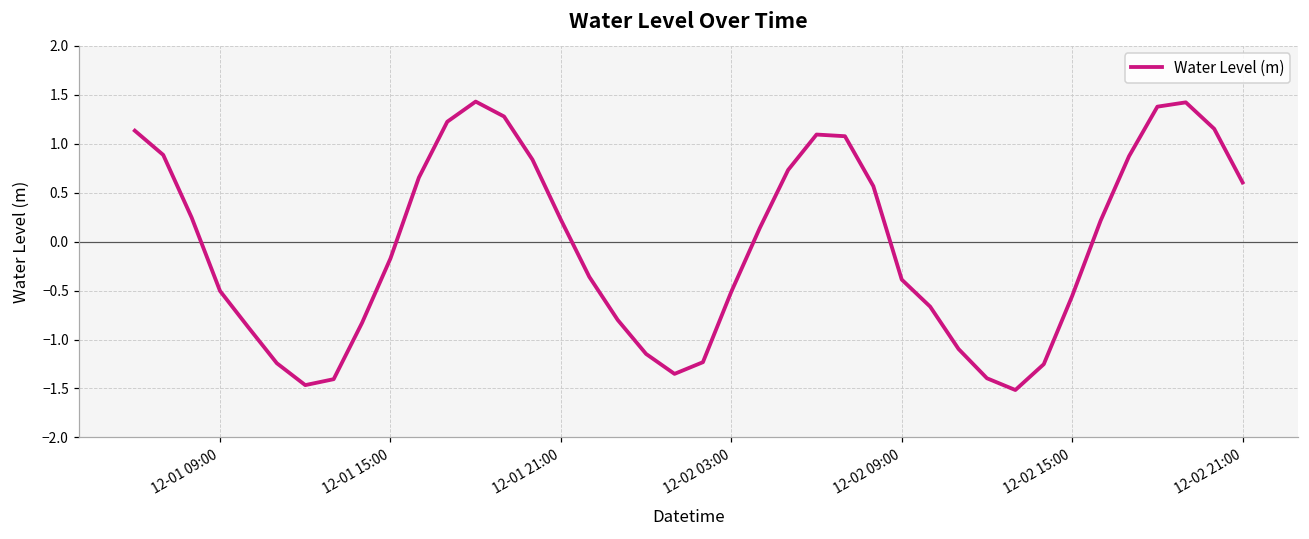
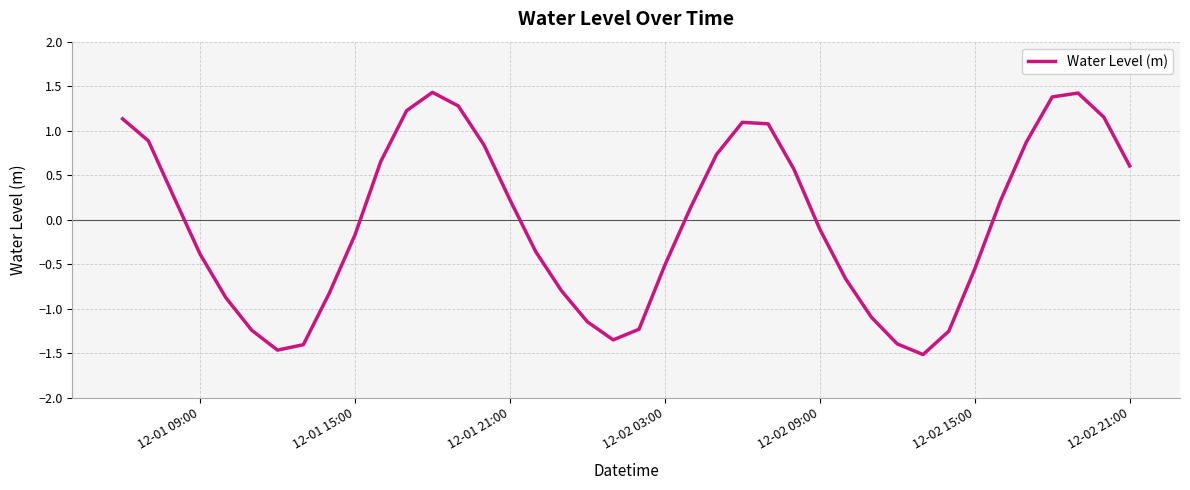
  {
-   "12-01 09:00": -0.5,
+   "12-01 09:00": -0.4,
    "12-01 15:00": -0.2,
    "12-01 21:00": 0.2,
    "12-02 03:00": -0.5,
-   "12-02 09:00": -0.4,
+   "12-02 09:00": -0.1,
    "12-02 15:00": -0.6,
    "12-02 21:00": 0.6
  }
